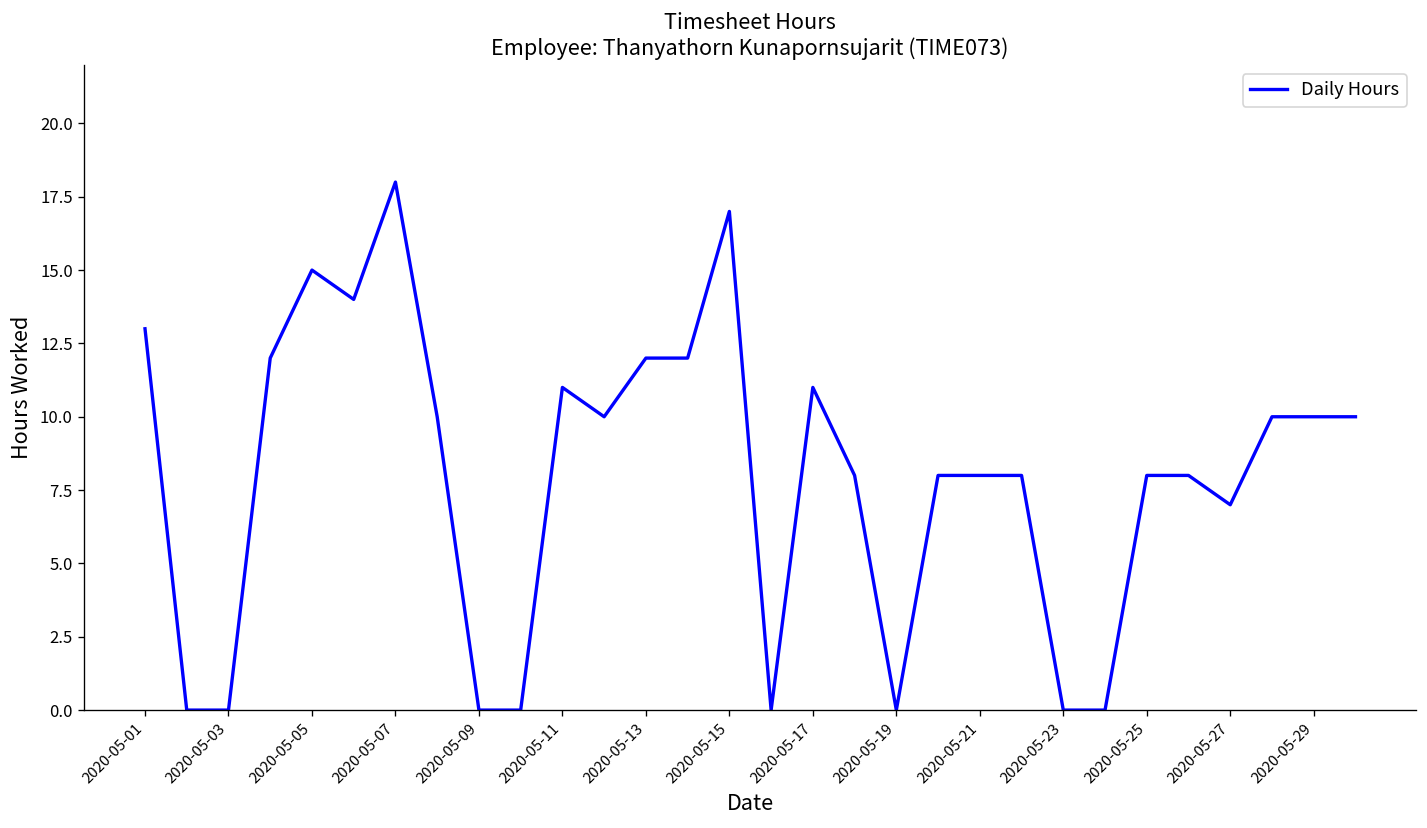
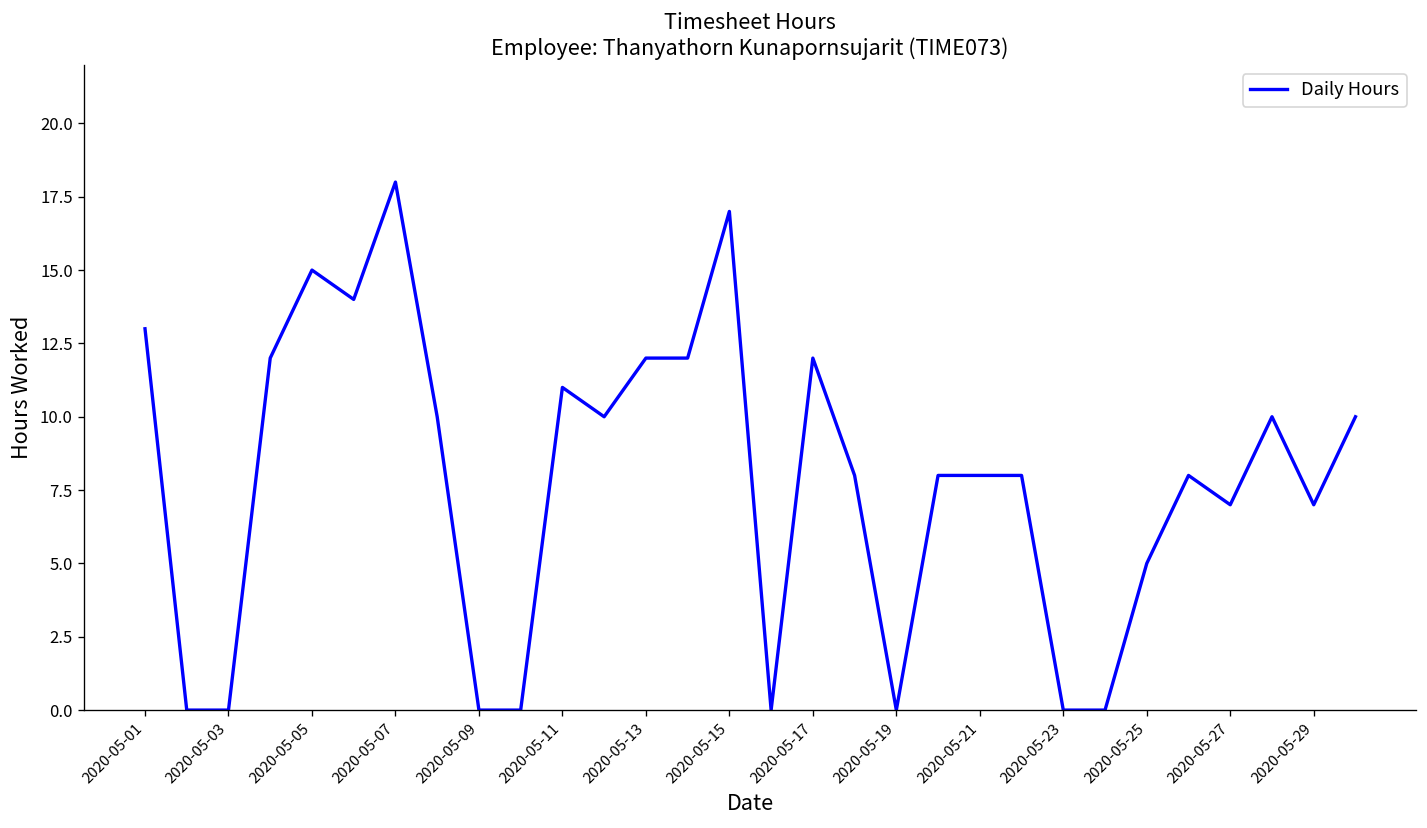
  {
    "2020-05-01": 13,
    "2020-05-03": 0,
    "2020-05-05": 15,
    "2020-05-07": 18,
    "2020-05-09": 0,
    "2020-05-11": 11,
    "2020-05-13": 12,
    "2020-05-15": 17,
-   "2020-05-17": 11,
+   "2020-05-17": 12,
    "2020-05-19": 0,
    "2020-05-21": 8,
    "2020-05-23": 0,
-   "2020-05-25": 8,
+   "2020-05-25": 5,
    "2020-05-27": 7,
-   "2020-05-29": 10
+   "2020-05-29": 7
  }
